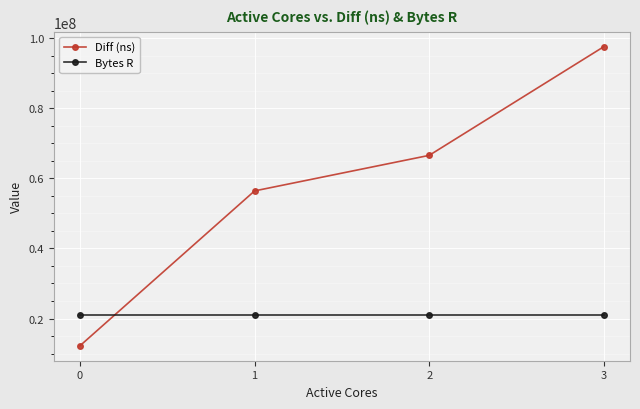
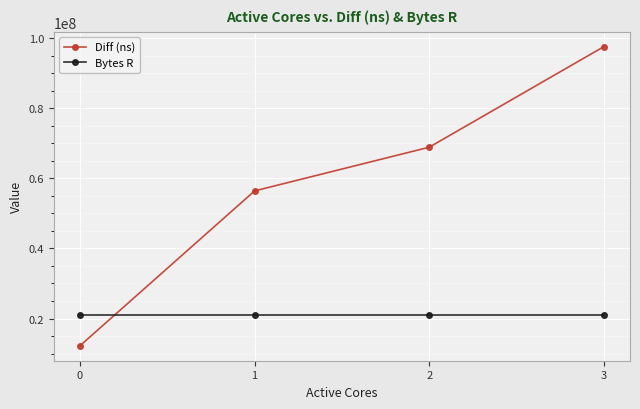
  {
    "Diff (ns)": {
      "0": 12000000,
      "1": 56000000,
-     "2": 67000000,
+     "2": 69000000,
      "3": 98000000
    },
    "Bytes R": {
      "0": 21000000,
      "1": 21000000,
      "2": 21000000,
      "3": 21000000
    }
  }
